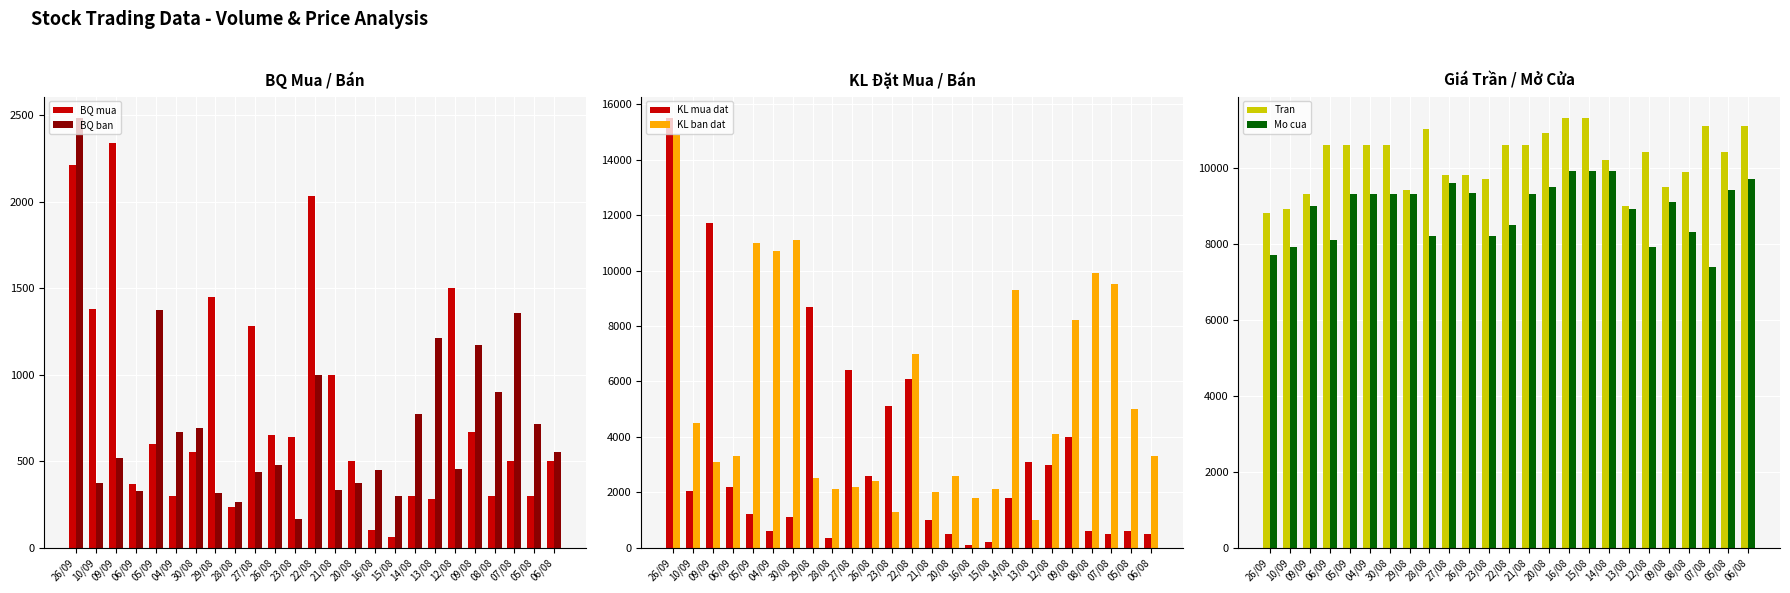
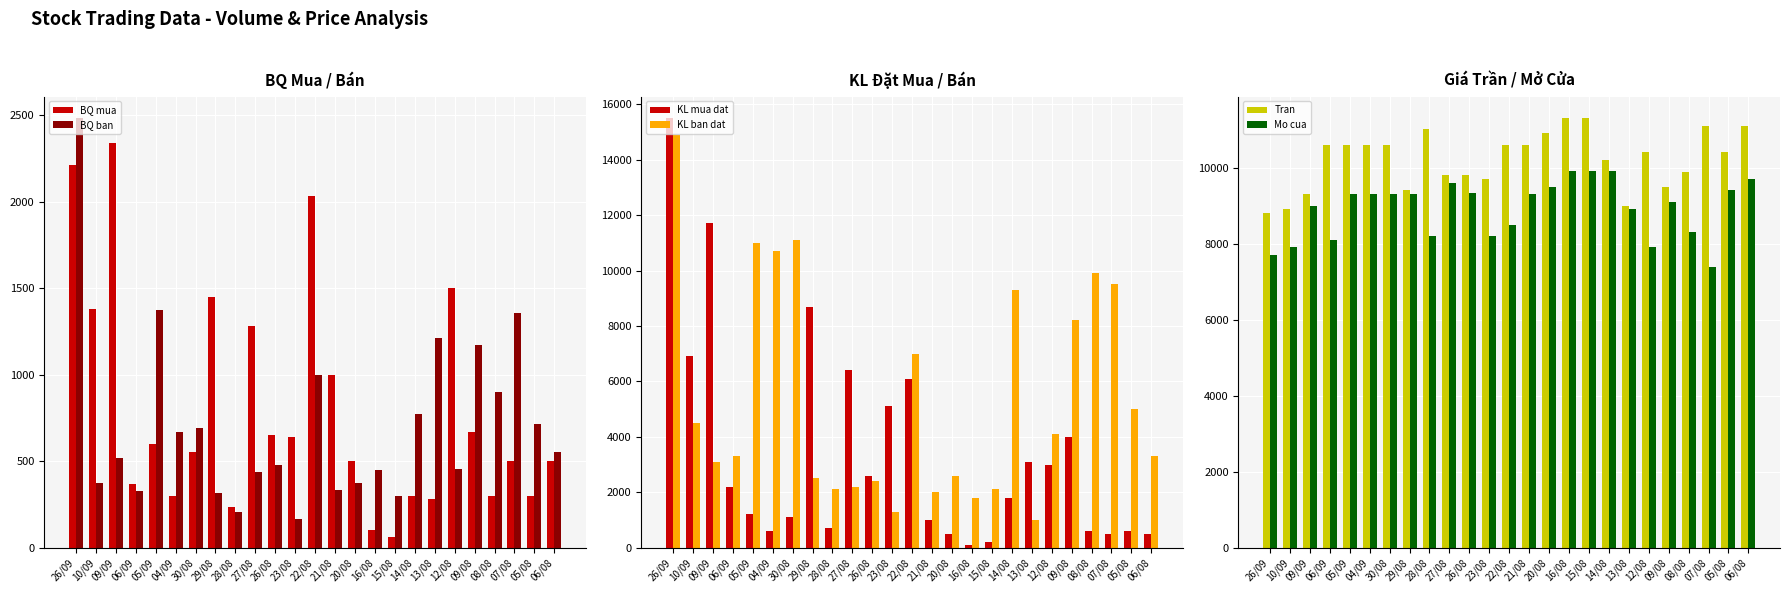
  {
    "BQ Mua / Bán": {
      "BQ mua": {
        "26/09": 2210,
        "10/09": 1380,
        "09/09": 2340,
        "06/09": 370,
        "05/09": 600,
        "04/09": 300,
        "30/08": 550,
        "29/08": 1450,
        "28/08": 230,
        "27/08": 1280,
        "26/08": 650,
        "23/08": 640,
        "22/08": 2030,
        "21/08": 1000,
        "20/08": 500,
        "16/08": 100,
        "15/08": 60,
        "14/08": 300,
        "13/08": 280,
        "12/08": 1500,
        "09/08": 670,
        "08/08": 300,
        "07/08": 500,
        "05/08": 300,
        "06/08": 500
      },
      "BQ ban": {
        "10/09": 380,
        "09/09": 520,
        "06/09": 330,
        "05/09": 1380,
        "04/09": 670,
        "30/08": 690,
        "29/08": 310,
-       "28/08": 260,
+       "28/08": 210,
        "27/08": 440,
        "26/08": 480,
        "23/08": 160,
        "22/08": 1000,
        "21/08": 330,
        "20/08": 370,
        "16/08": 450,
        "15/08": 300,
        "14/08": 780,
        "13/08": 1210,
        "12/08": 460,
        "09/08": 1170,
        "08/08": 900,
        "07/08": 1360,
        "05/08": 710,
        "06/08": 550
      }
    },
    "KL Đặt Mua / Bán": {
      "KL mua dat": {
-       "10/09": 2000,
+       "10/09": 6900,
        "09/09": 11700,
        "06/09": 2200,
        "05/09": 1200,
        "04/09": 600,
        "30/08": 1100,
        "29/08": 8700,
-       "28/08": 300,
+       "28/08": 700,
        "27/08": 6400,
        "26/08": 2600,
        "23/08": 5100,
        "22/08": 6100,
        "21/08": 1000,
        "20/08": 500,
        "16/08": 100,
        "15/08": 200,
        "14/08": 1800,
        "13/08": 3100,
        "12/08": 3000,
        "09/08": 4000,
        "08/08": 600,
        "07/08": 500,
        "05/08": 600,
        "06/08": 500
      },
      "KL ban dat": {
        "26/09": 14900,
        "10/09": 4500,
        "09/09": 3100,
        "06/09": 3300,
        "05/09": 11000,
        "04/09": 10700,
        "30/08": 11100,
        "29/08": 2500,
        "28/08": 2100,
        "27/08": 2200,
        "26/08": 2400,
        "23/08": 1300,
        "22/08": 7000,
        "21/08": 2000,
        "20/08": 2600,
        "16/08": 1800,
        "15/08": 2100,
        "14/08": 9300,
        "13/08": 1000,
        "12/08": 4100,
        "09/08": 8200,
        "08/08": 9900,
        "07/08": 9500,
        "05/08": 5000,
        "06/08": 3300
      }
    },
    "Giá Trần / Mở Cửa": {
      "Tran": {
        "26/09": 8800,
        "10/09": 8900,
        "09/09": 9300,
        "06/09": 10600,
        "05/09": 10600,
        "04/09": 10600,
        "30/08": 10600,
        "29/08": 9400,
        "28/08": 11000,
        "27/08": 9800,
        "26/08": 9800,
        "23/08": 9700,
        "22/08": 10600,
        "21/08": 10600,
        "20/08": 10900,
        "16/08": 11300,
        "15/08": 11300,
        "14/08": 10200,
        "13/08": 9000,
        "12/08": 10400,
        "09/08": 9500,
        "08/08": 9900,
        "07/08": 11100,
        "05/08": 10400,
        "06/08": 11100
      },
      "Mo cua": {
        "26/09": 7700,
        "10/09": 7900,
        "09/09": 9000,
        "06/09": 8100,
        "05/09": 9300,
        "04/09": 9300,
        "30/08": 9300,
        "29/08": 9300,
        "28/08": 8200,
        "27/08": 9600,
        "26/08": 9300,
        "23/08": 8200,
        "22/08": 8500,
        "21/08": 9300,
        "20/08": 9500,
        "16/08": 9900,
        "15/08": 9900,
        "14/08": 9900,
        "13/08": 8900,
        "12/08": 7900,
        "09/08": 9100,
        "08/08": 8300,
        "07/08": 7400,
        "05/08": 9400,
        "06/08": 9700
      }
    }
  }
